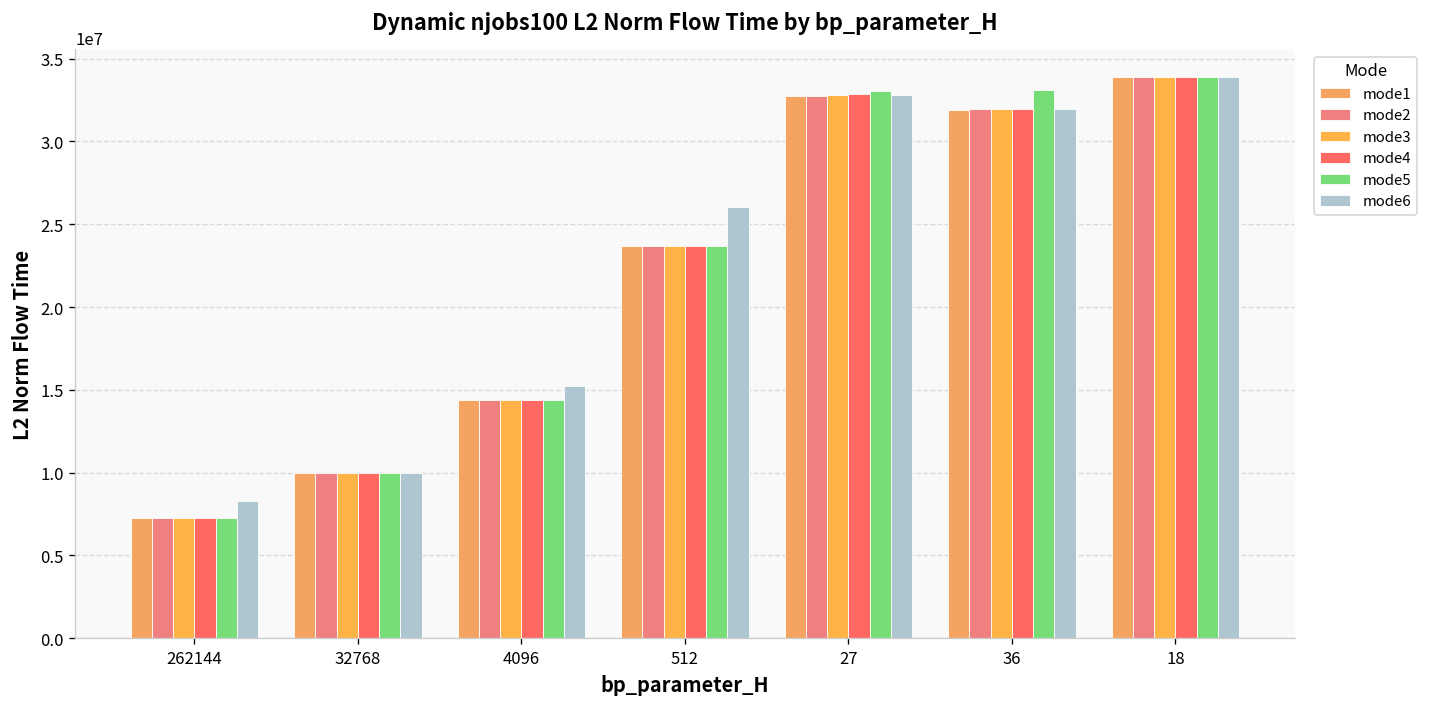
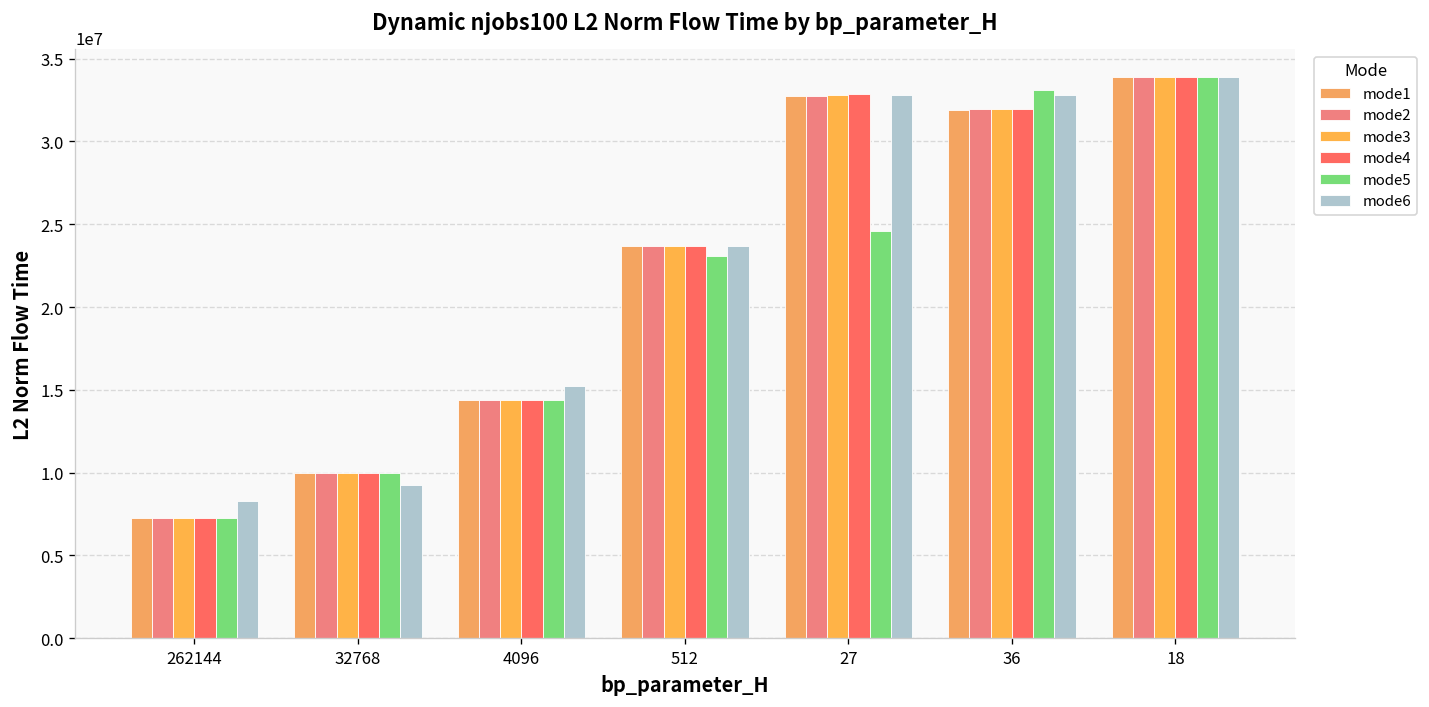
  {
    "mode5": {
      "262144": 7200000,
      "32768": 10000000,
      "4096": 14400000,
-     "512": 23700000,
-     "27": 33100000,
+     "512": 23100000,
+     "27": 24600000,
      "36": 33100000,
      "18": 33900000
    },
    "mode6": {
      "262144": 8300000,
-     "32768": 10000000,
+     "32768": 9300000,
      "4096": 15200000,
-     "512": 26000000,
+     "512": 23700000,
      "27": 32800000,
-     "36": 32000000,
+     "36": 32800000,
      "18": 33900000
    }
  }
